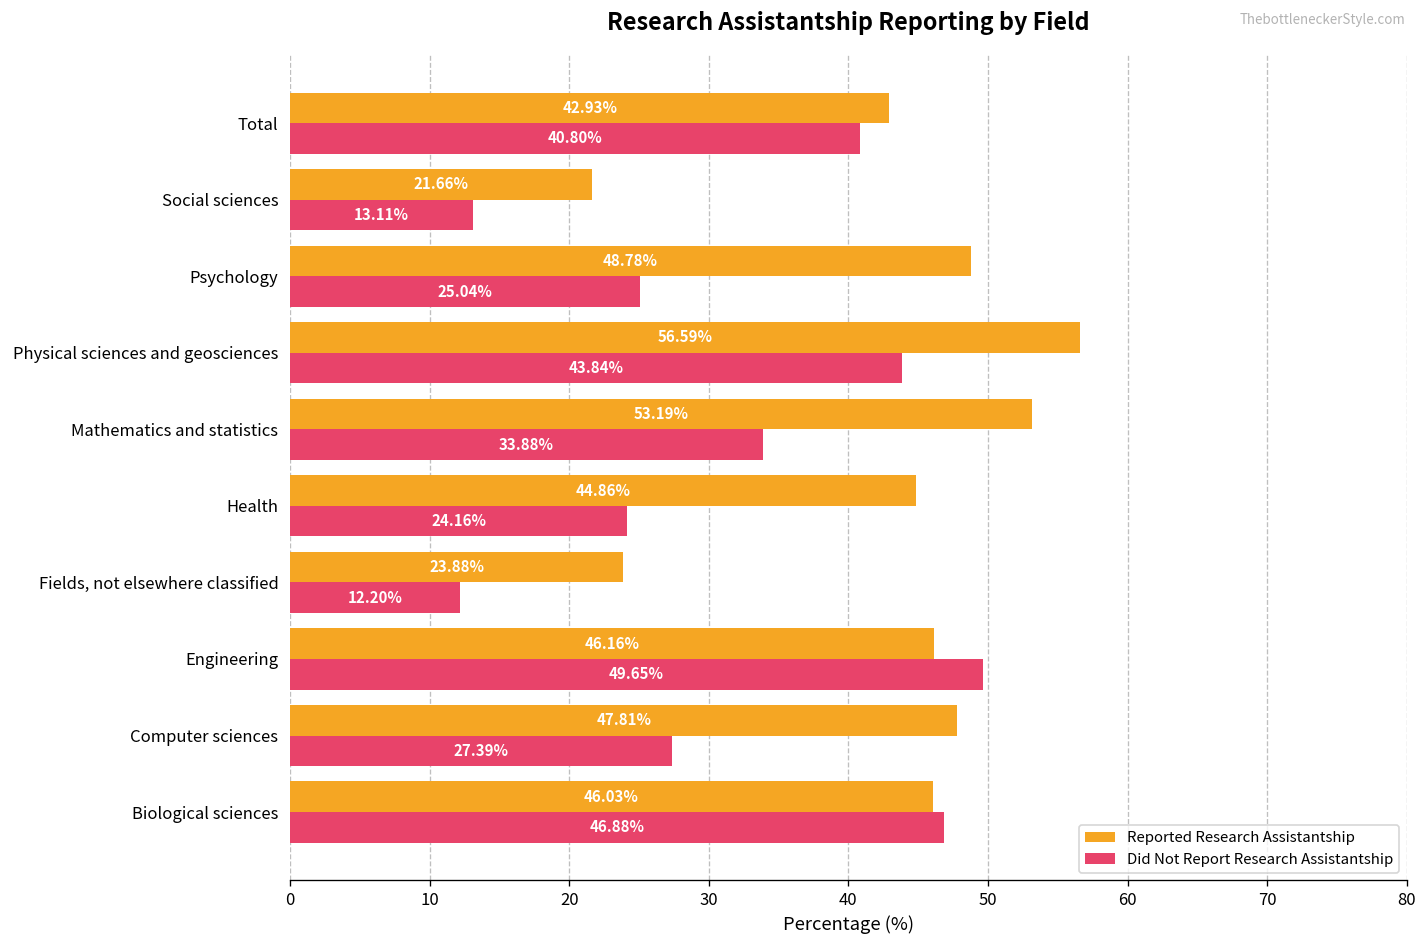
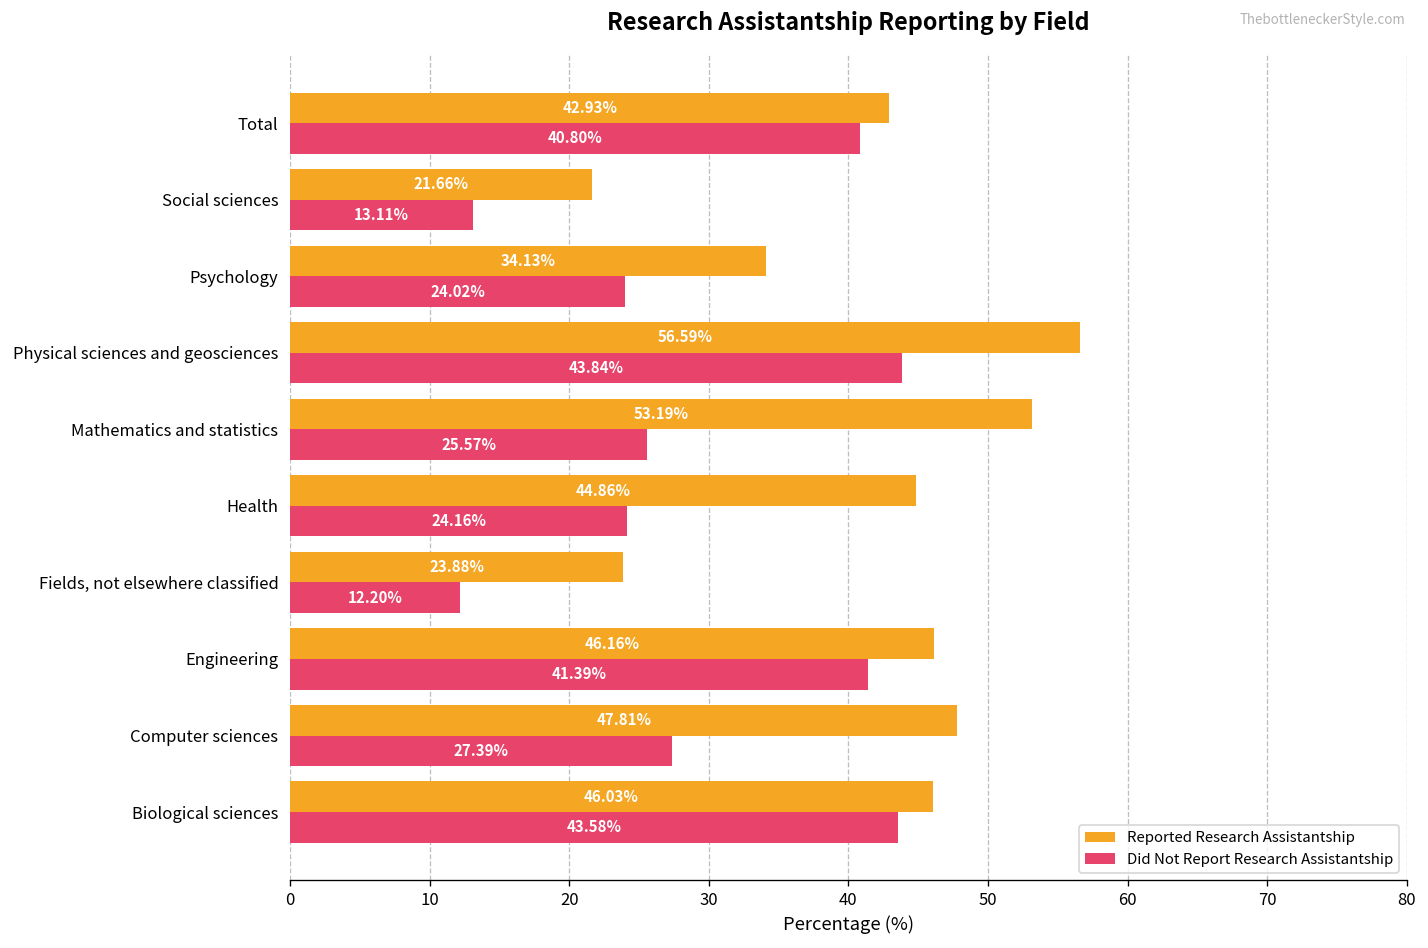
  {
    "Reported Research Assistantship": {
      "Total": "42.93%",
      "Social sciences": "21.66%",
-     "Psychology": "48.78%",
+     "Psychology": "34.13%",
      "Physical sciences and geosciences": "56.59%",
      "Mathematics and statistics": "53.19%",
      "Health": "44.86%",
      "Fields, not elsewhere classified": "23.88%",
      "Engineering": "46.16%",
      "Computer sciences": "47.81%",
      "Biological sciences": "46.03%"
    },
    "Did Not Report Research Assistantship": {
      "Total": "40.80%",
      "Social sciences": "13.11%",
-     "Psychology": "25.04%",
+     "Psychology": "24.02%",
      "Physical sciences and geosciences": "43.84%",
-     "Mathematics and statistics": "33.88%",
+     "Mathematics and statistics": "25.57%",
      "Health": "24.16%",
      "Fields, not elsewhere classified": "12.20%",
-     "Engineering": "49.65%",
+     "Engineering": "41.39%",
      "Computer sciences": "27.39%",
-     "Biological sciences": "46.88%"
+     "Biological sciences": "43.58%"
    }
  }
